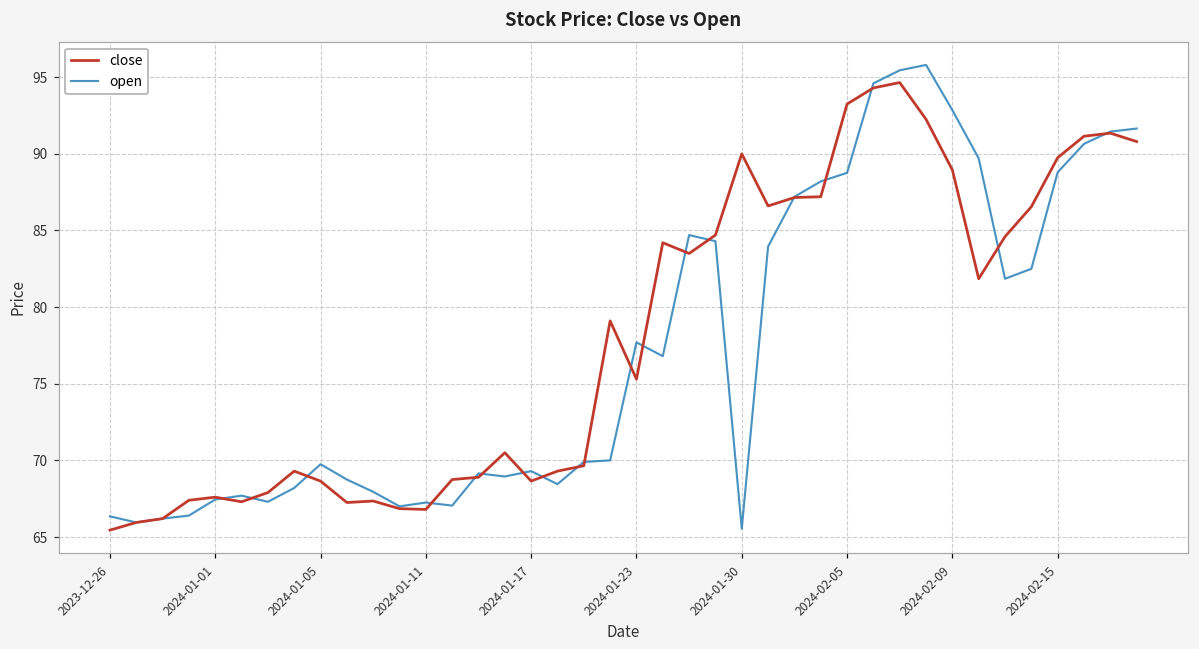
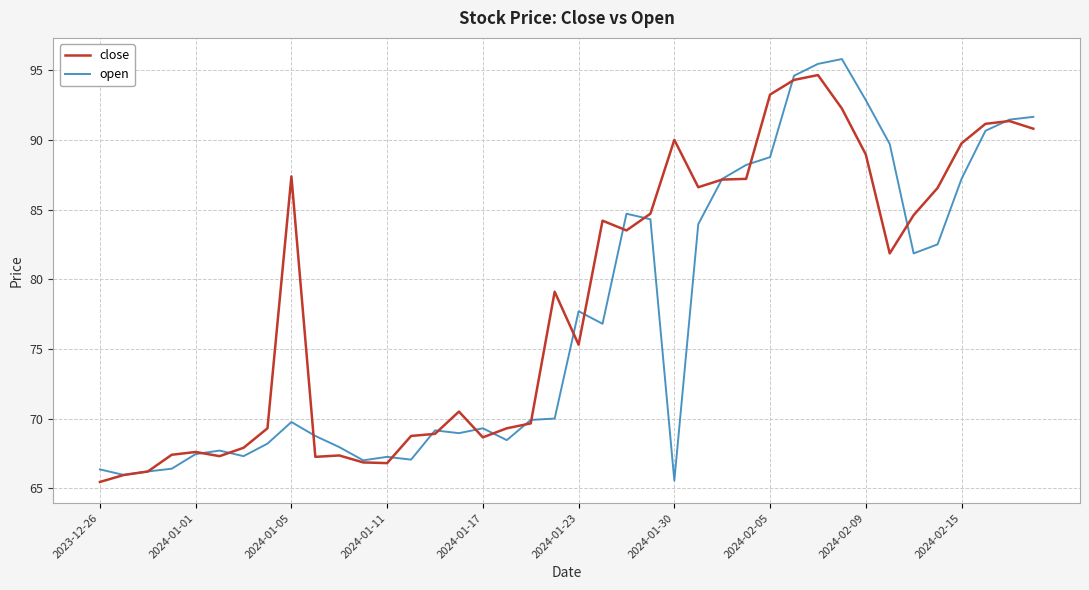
  {
    "close": {
      "2023-12-26": 65.5,
-     "2024-01-05": 68.7,
+     "2024-01-05": 87.4,
      "2024-01-11": 66.8,
      "2024-01-17": 68.7,
      "2024-01-23": 75.3,
      "2024-01-30": 90.0,
      "2024-02-05": 93.3,
      "2024-02-09": 89.0,
      "2024-02-15": 89.8
    },
    "open": {
      "2023-12-26": 66.4,
      "2024-01-05": 69.8,
      "2024-01-11": 67.3,
      "2024-01-17": 69.3,
      "2024-01-23": 77.7,
      "2024-01-30": 65.6,
      "2024-02-05": 88.8,
      "2024-02-09": 92.9,
-     "2024-02-15": 88.8
+     "2024-02-15": 87.2
    }
  }
